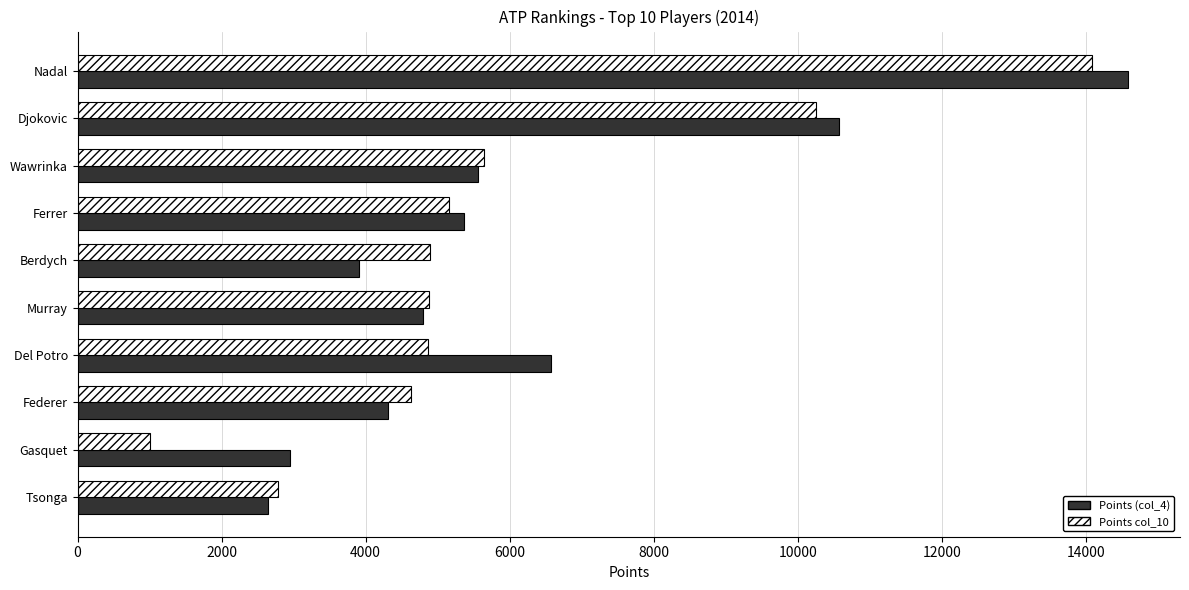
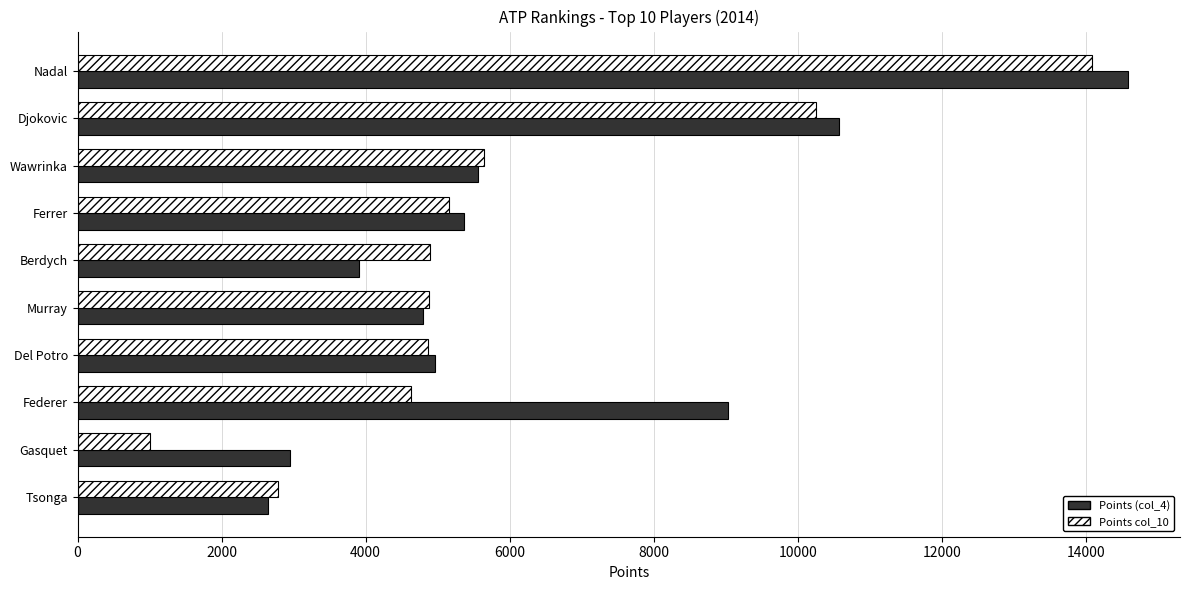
  {
    "Points (col_4)": {
      "Nadal": 14600,
      "Djokovic": 10600,
      "Wawrinka": 5600,
      "Ferrer": 5400,
      "Berdych": 3900,
      "Murray": 4800,
-     "Del Potro": 6600,
-     "Federer": 4300,
+     "Del Potro": 5000,
+     "Federer": 9000,
      "Gasquet": 3000,
      "Tsonga": 2600
    },
    "Points col_10": {
      "Nadal": 14100,
      "Djokovic": 10300,
      "Wawrinka": 5700,
      "Ferrer": 5200,
      "Berdych": 4900,
      "Murray": 4900,
      "Del Potro": 4900,
      "Federer": 4600,
      "Gasquet": 1000,
      "Tsonga": 2800
    }
  }
